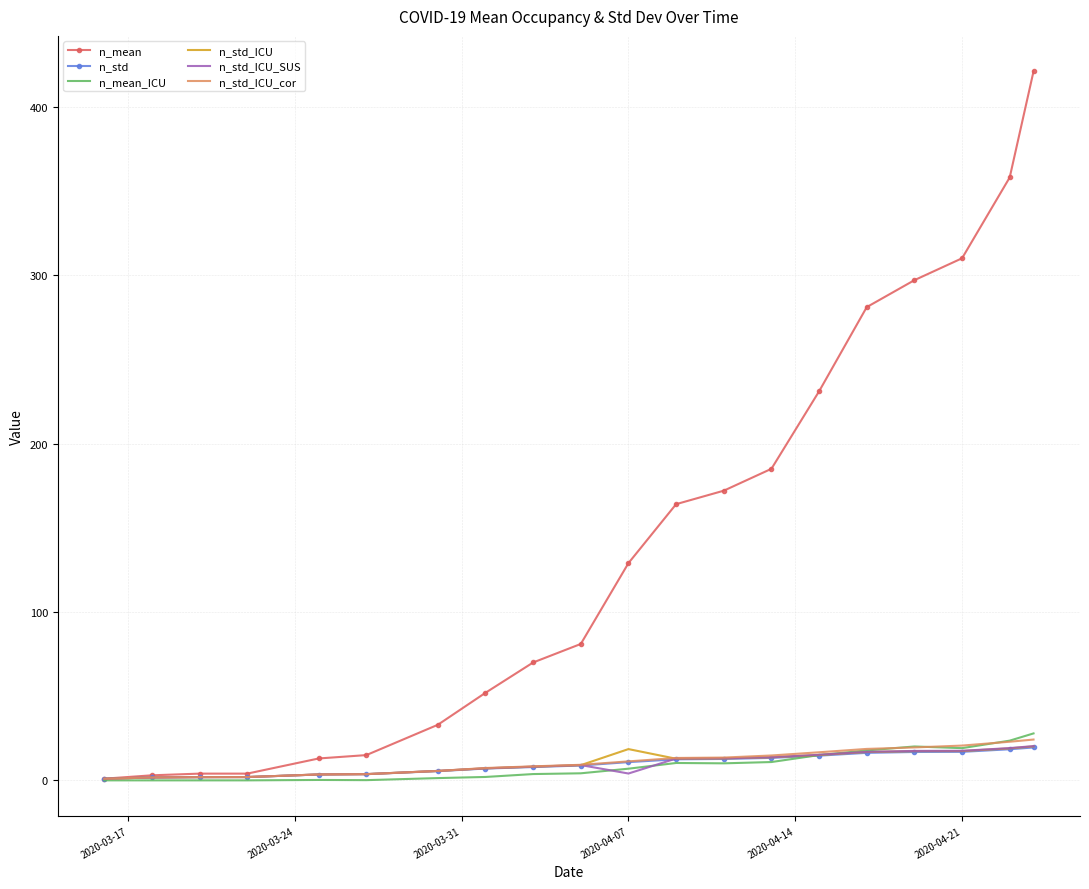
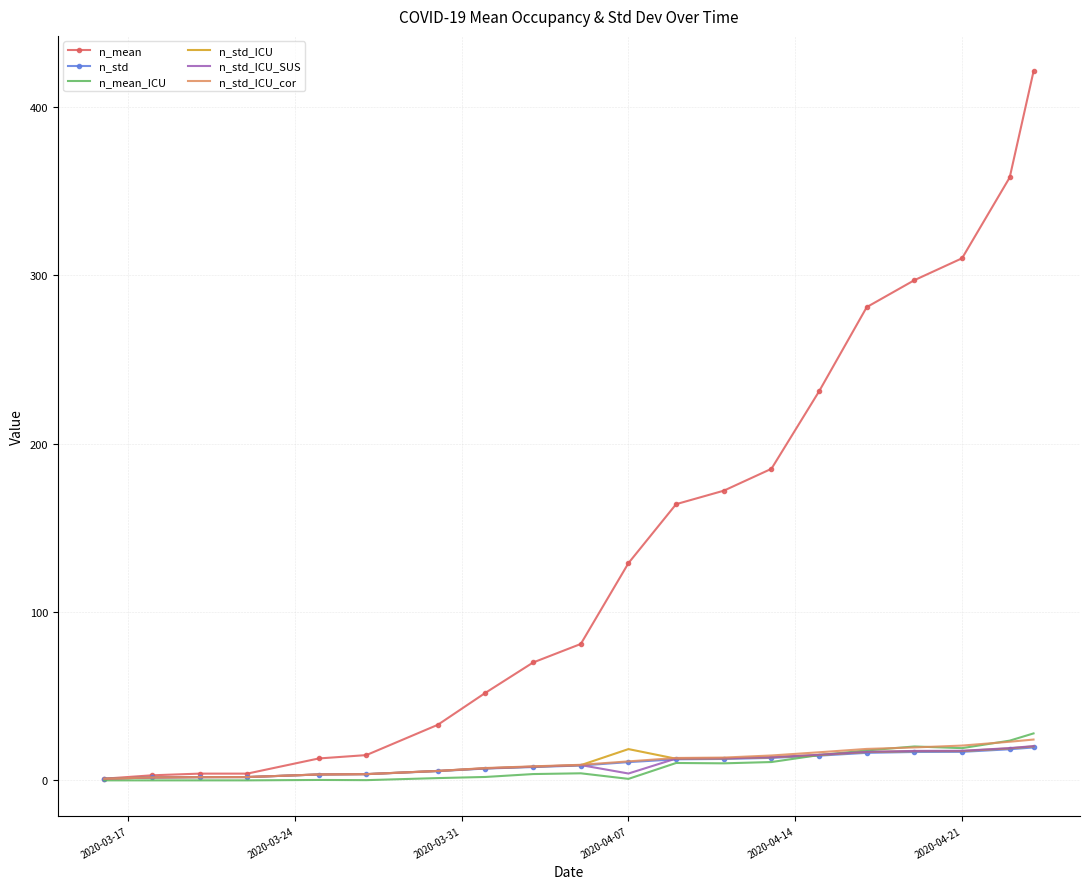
  {
    "n_mean_ICU": {
-     "2020-04-07": 7
+     "2020-04-07": 1
    },
    "n_std_ICU": {
      "2020-04-07": 19
    },
    "n_std_ICU_SUS": {
      "2020-04-07": 4
    }
  }
